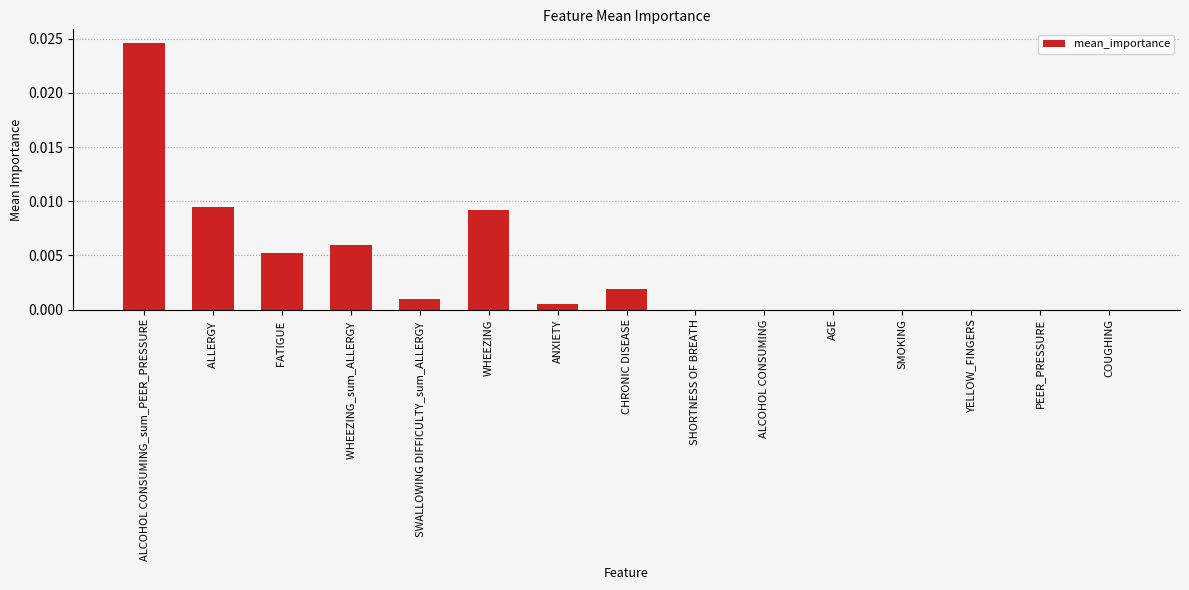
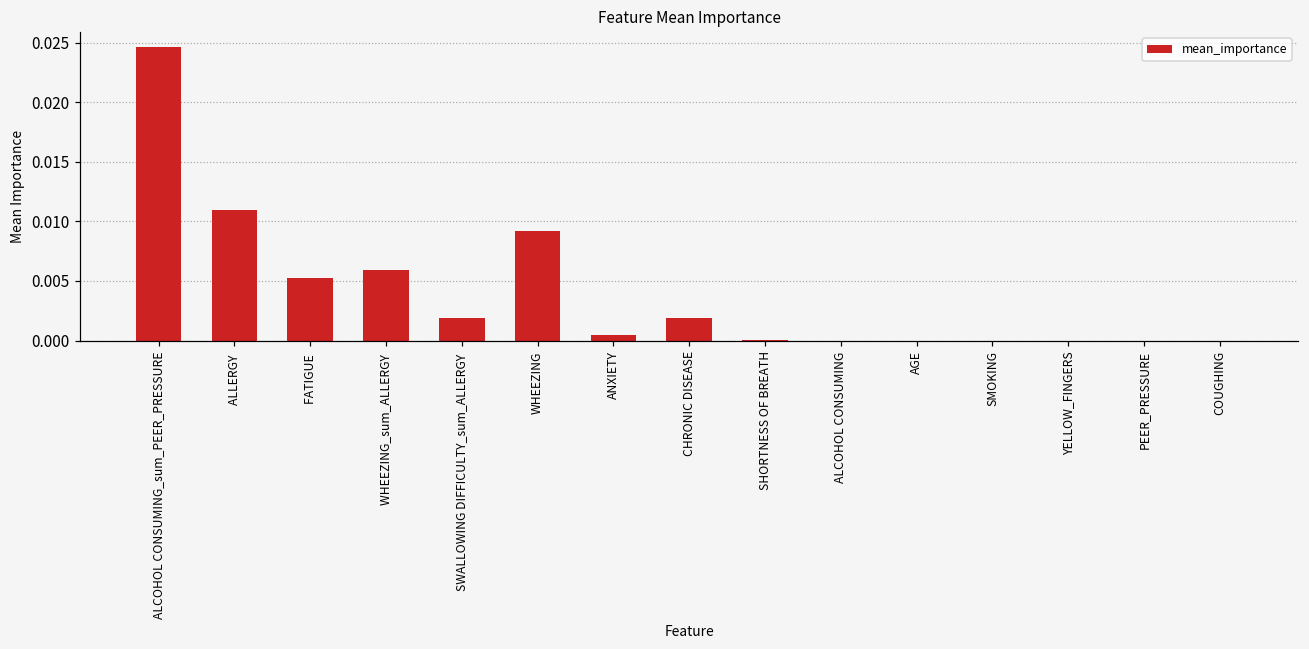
  {
    "ALCOHOL CONSUMING_sum_PEER_PRESSURE": 0.0246,
-   "ALLERGY": 0.0095,
+   "ALLERGY": 0.0109,
    "FATIGUE": 0.0052,
    "WHEEZING_sum_ALLERGY": 0.0059,
-   "SWALLOWING DIFFICULTY_sum_ALLERGY": 0.0010,
+   "SWALLOWING DIFFICULTY_sum_ALLERGY": 0.0019,
    "WHEEZING": 0.0092,
    "ANXIETY": 0.0005,
    "CHRONIC DISEASE": 0.0019,
    "ALCOHOL CONSUMING": 0.0000,
    "AGE": 0.0000,
    "SMOKING": 0.0000,
    "YELLOW_FINGERS": 0.0000,
    "PEER_PRESSURE": 0.0000,
    "COUGHING": 0.0000
  }
